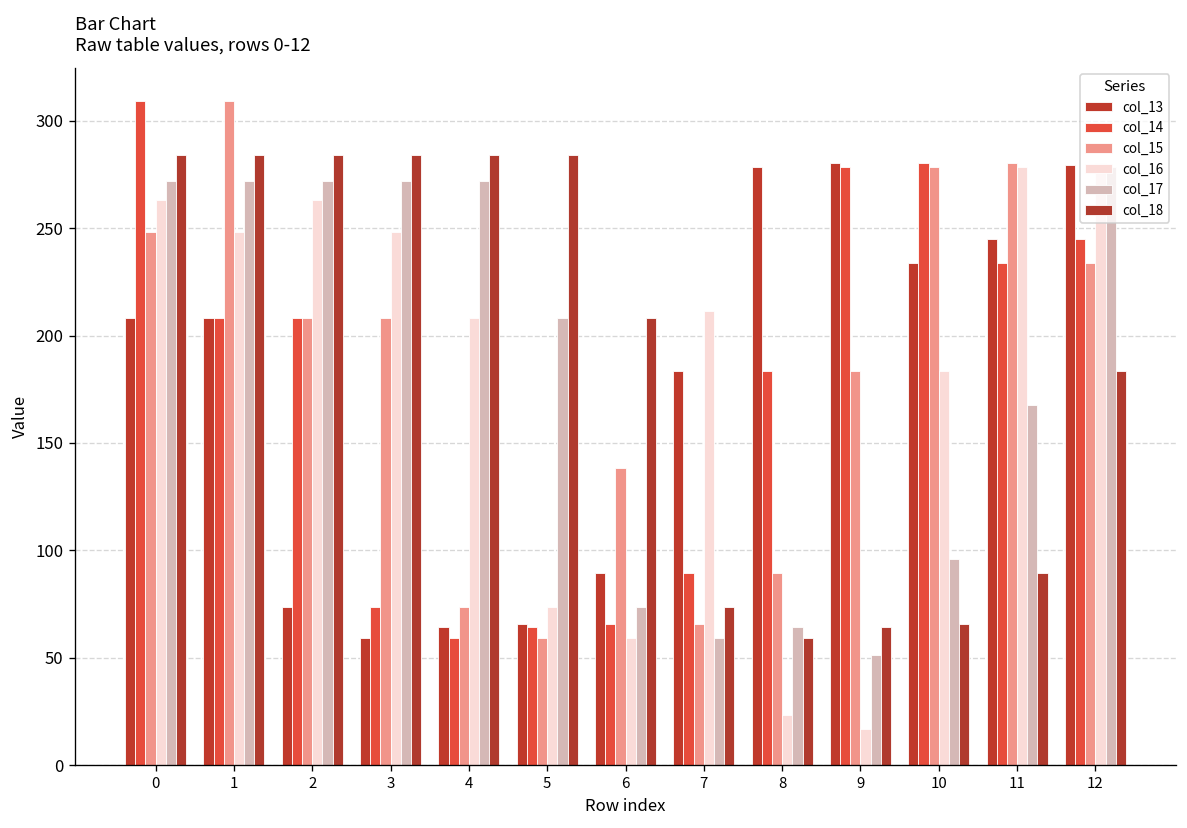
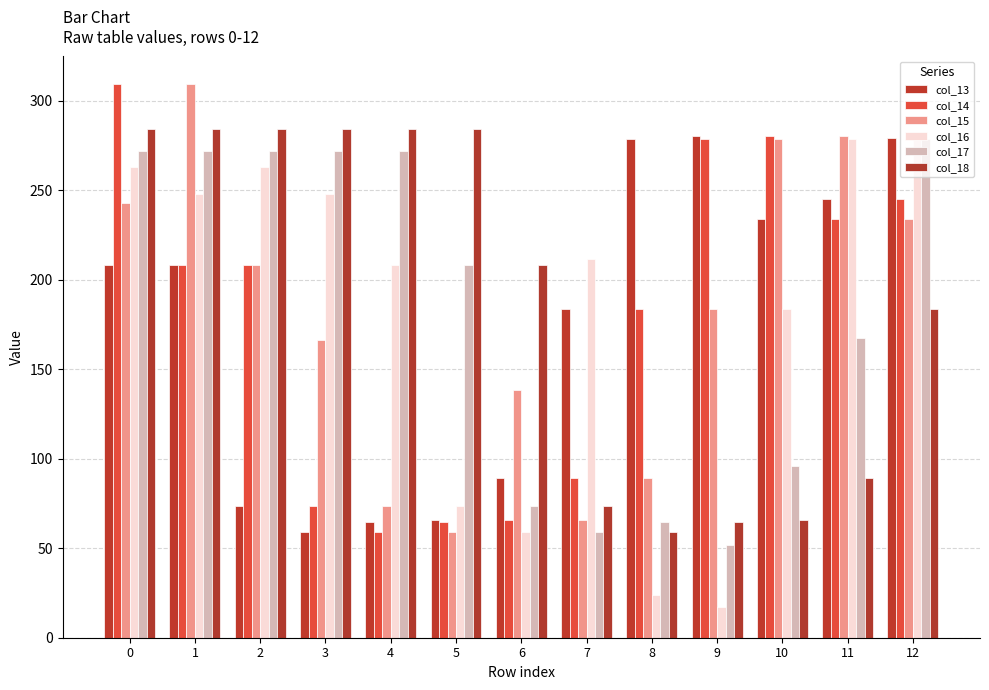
  {
    "col_15": {
-     "0": 248,
+     "0": 243,
      "1": 309,
      "2": 208,
-     "3": 208,
+     "3": 166,
      "4": 74,
      "5": 59,
      "6": 138,
      "7": 66,
      "8": 89,
      "9": 184,
      "10": 279,
      "11": 280,
      "12": 234
    },
    "col_16": {
      "0": 263,
      "1": 248,
      "2": 263,
      "3": 248,
      "4": 208,
      "5": 74,
      "6": 59,
      "7": 212,
      "8": 24,
      "9": 17,
      "10": 184,
      "11": 279
    },
    "col_17": {
      "0": 272,
      "1": 272,
      "2": 272,
      "3": 272,
      "4": 272,
      "5": 208,
      "6": 74,
      "7": 59,
      "8": 65,
      "9": 52,
      "10": 96,
      "11": 167
    }
  }
